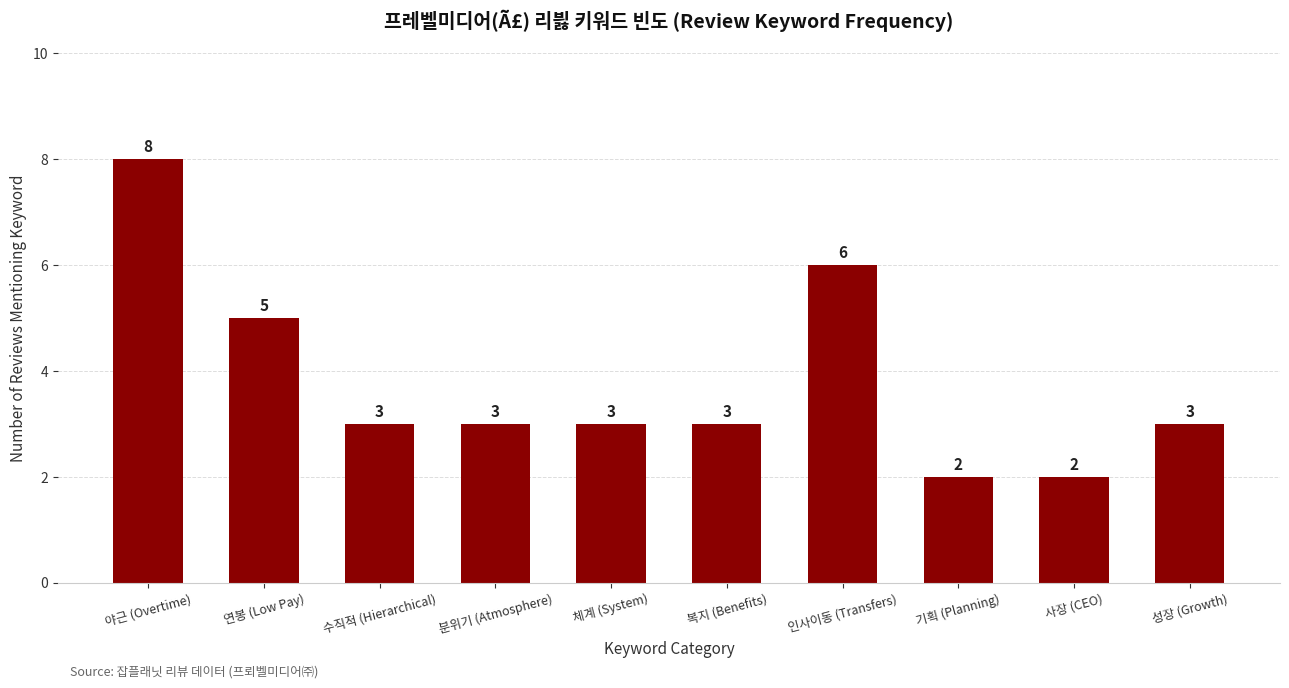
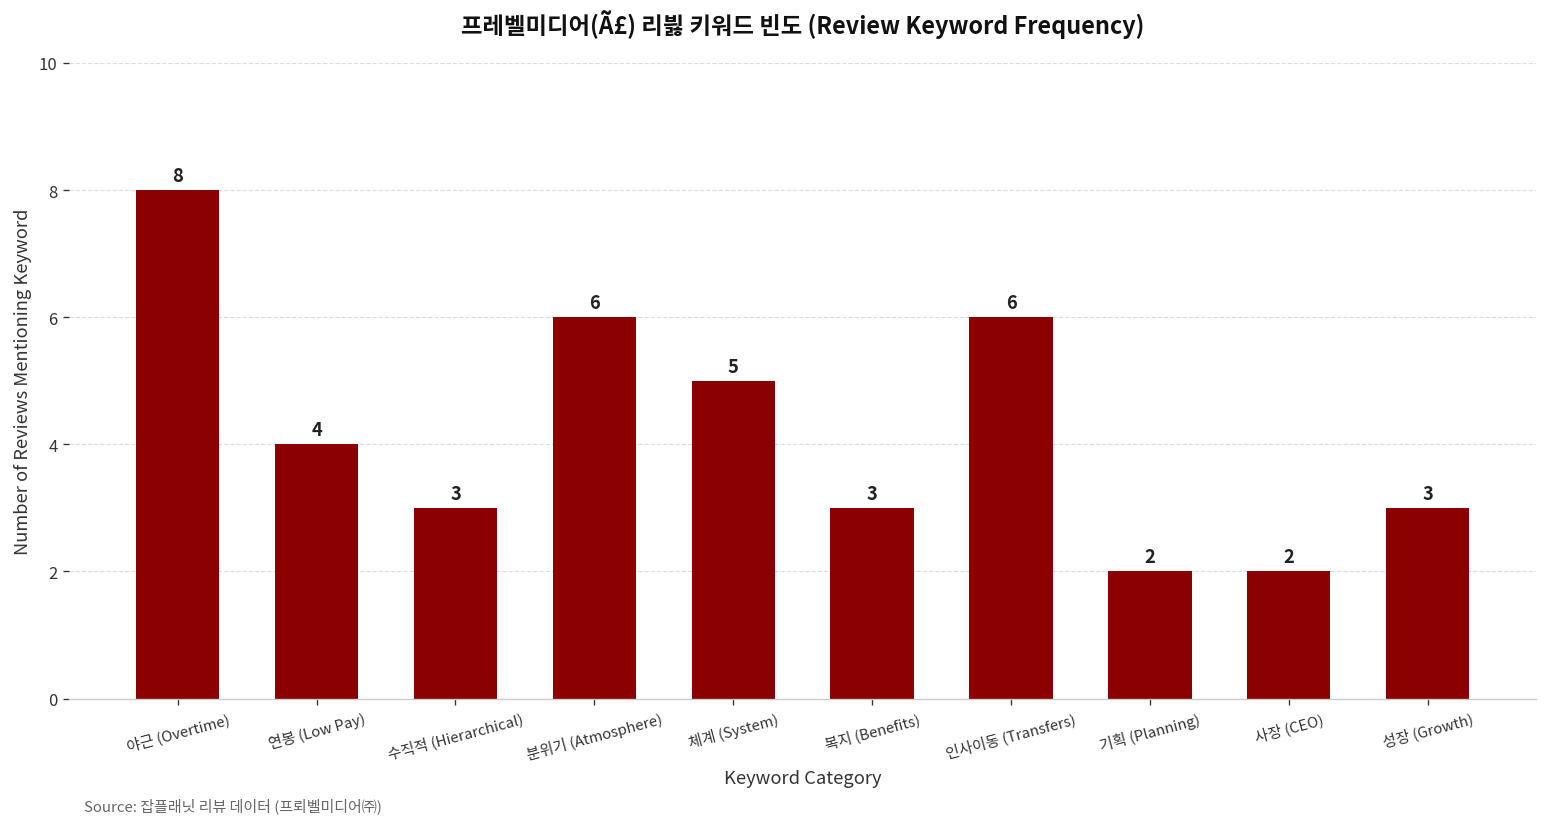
  {
    "야근 (Overtime)": 8,
-   "연봉 (Low Pay)": 5,
+   "연봉 (Low Pay)": 4,
    "수직적 (Hierarchical)": 3,
-   "분위기 (Atmosphere)": 3,
-   "체계 (System)": 3,
+   "분위기 (Atmosphere)": 6,
+   "체계 (System)": 5,
    "복지 (Benefits)": 3,
    "인사이동 (Transfers)": 6,
    "기획 (Planning)": 2,
    "사장 (CEO)": 2,
    "성장 (Growth)": 3
  }
